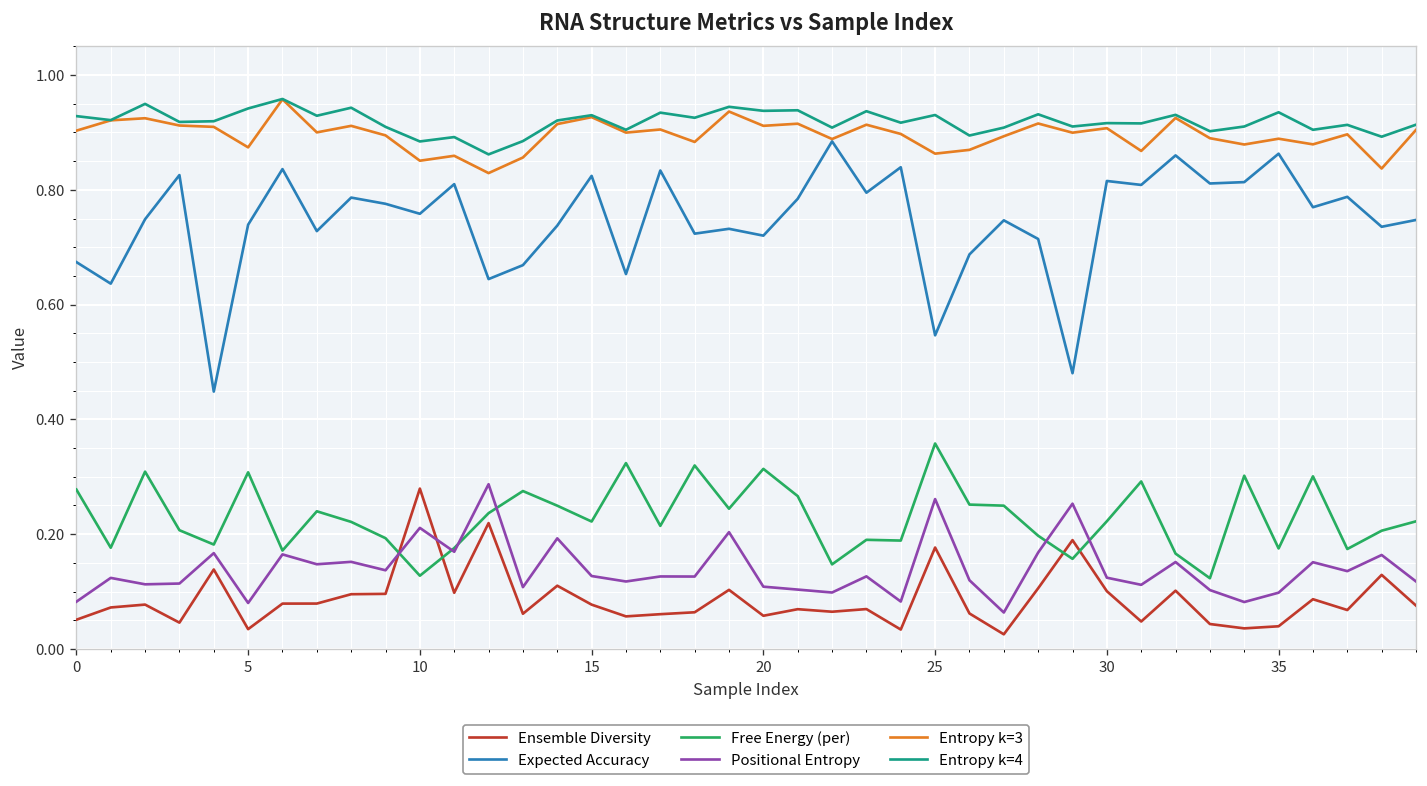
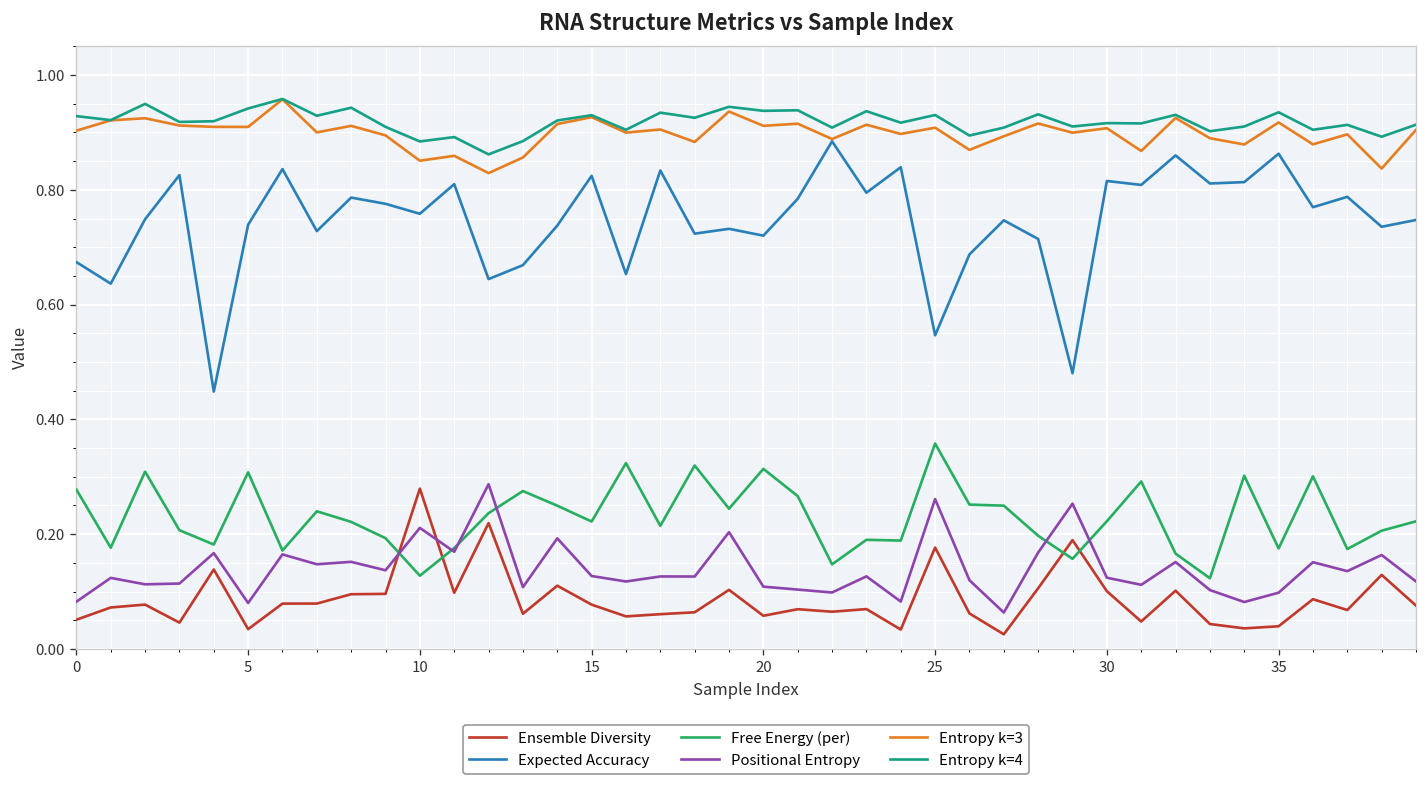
  {
    "Ensemble Diversity": {
      "0": 0.05,
      "5": 0.03,
      "10": 0.28,
      "15": 0.08,
      "20": 0.06,
      "25": 0.18,
      "30": 0.10,
      "35": 0.04
    },
    "Expected Accuracy": {
      "0": 0.67,
      "5": 0.74,
      "10": 0.76,
      "15": 0.82,
      "20": 0.72,
      "25": 0.55,
      "30": 0.82,
      "35": 0.86
    },
    "Positional Entropy": {
      "0": 0.08,
      "5": 0.08,
      "10": 0.21,
      "15": 0.13,
      "20": 0.11,
      "25": 0.26,
      "30": 0.12,
      "35": 0.10
    },
    "Entropy k=3": {
      "0": 0.90,
-     "5": 0.87,
+     "5": 0.91,
      "10": 0.85,
      "20": 0.91,
-     "25": 0.86,
+     "25": 0.91,
      "30": 0.91,
-     "35": 0.89
+     "35": 0.92
    }
  }
